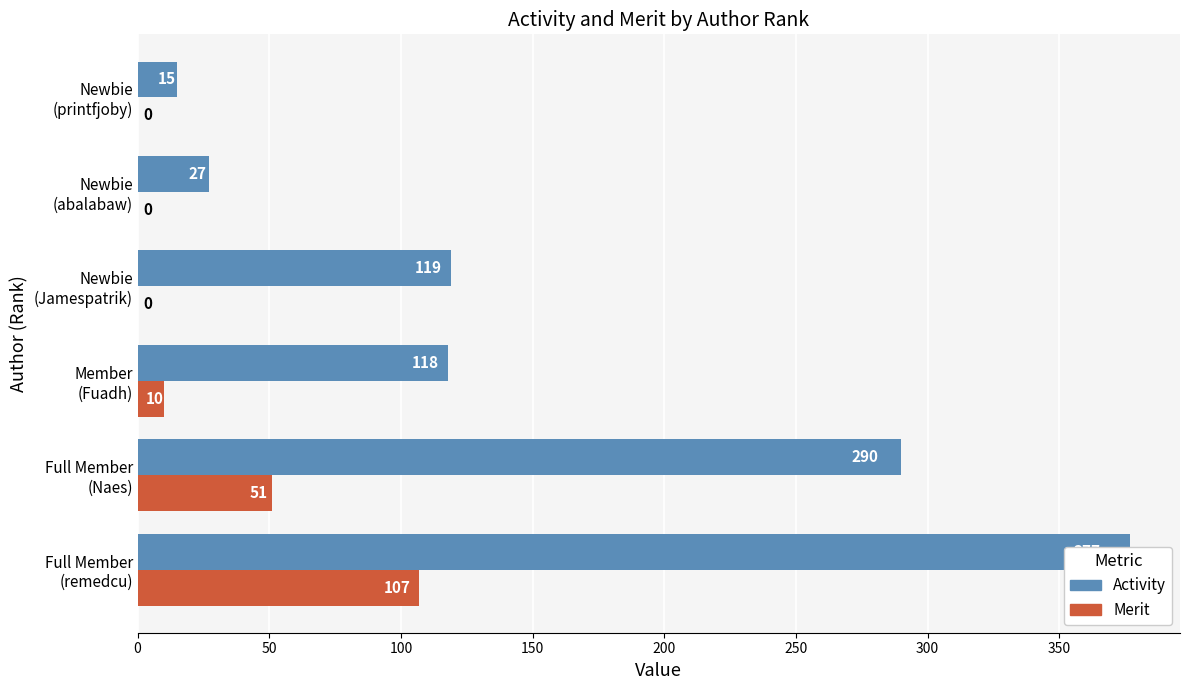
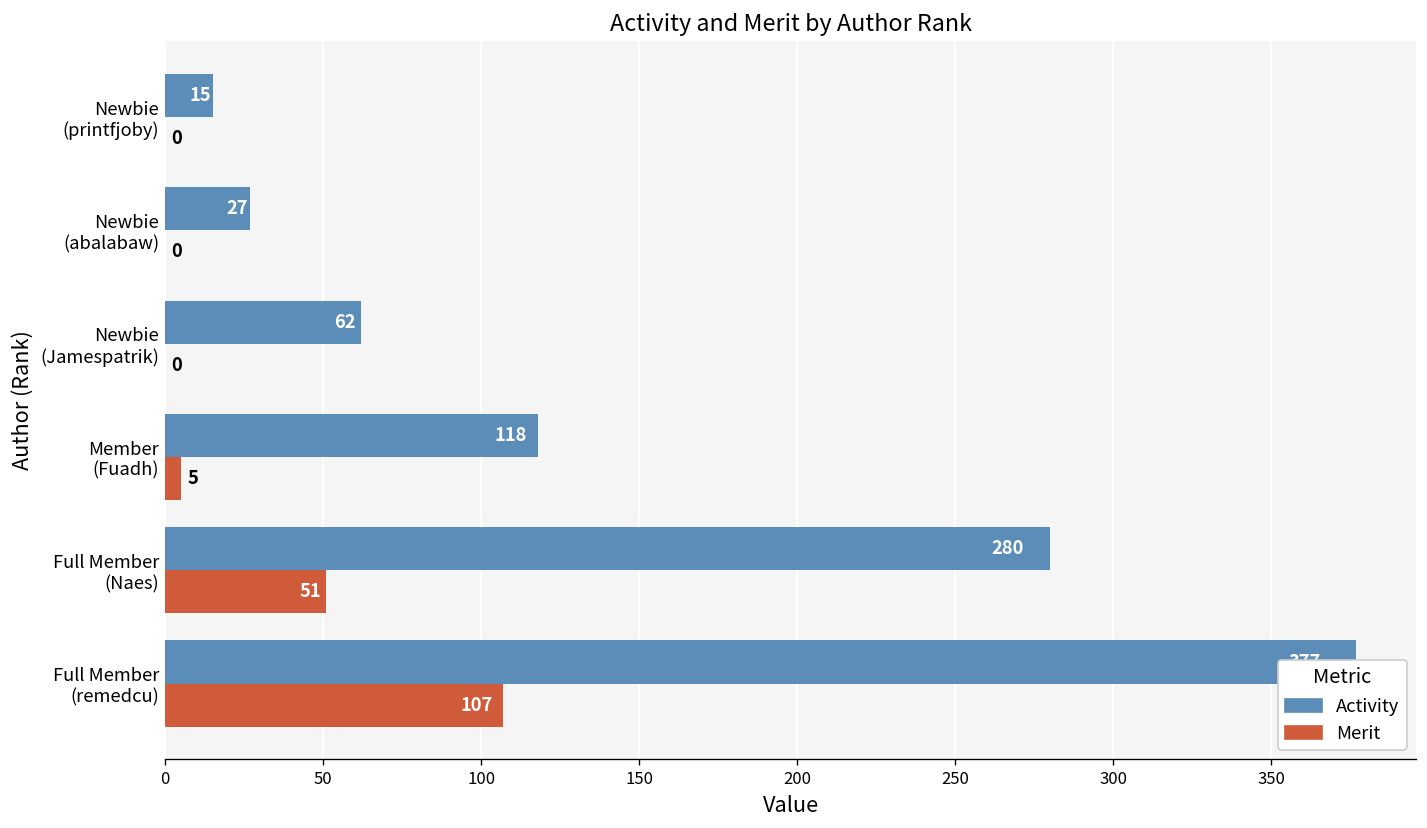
  {
    "Activity": {
      "Newbie (printfjoby)": 15,
      "Newbie (abalabaw)": 27,
-     "Newbie (Jamespatrik)": 119,
+     "Newbie (Jamespatrik)": 62,
      "Member (Fuadh)": 118,
-     "Full Member (Naes)": 290
+     "Full Member (Naes)": 280
    },
    "Merit": {
      "Newbie (printfjoby)": 0,
      "Newbie (abalabaw)": 0,
      "Newbie (Jamespatrik)": 0,
-     "Member (Fuadh)": 10,
+     "Member (Fuadh)": 5,
      "Full Member (Naes)": 51,
      "Full Member (remedcu)": 107
    }
  }
